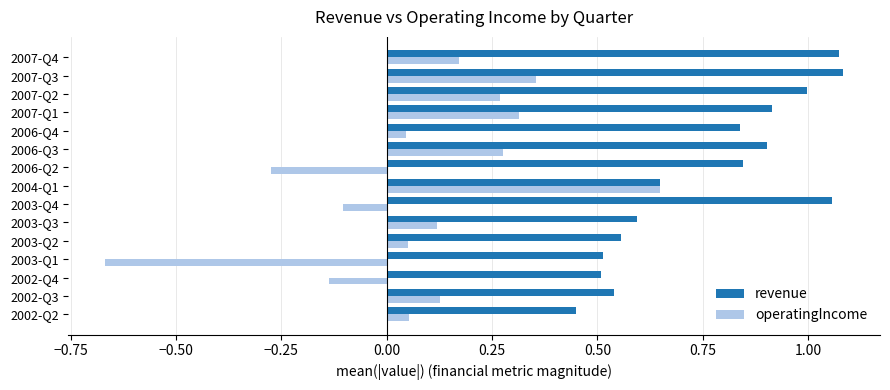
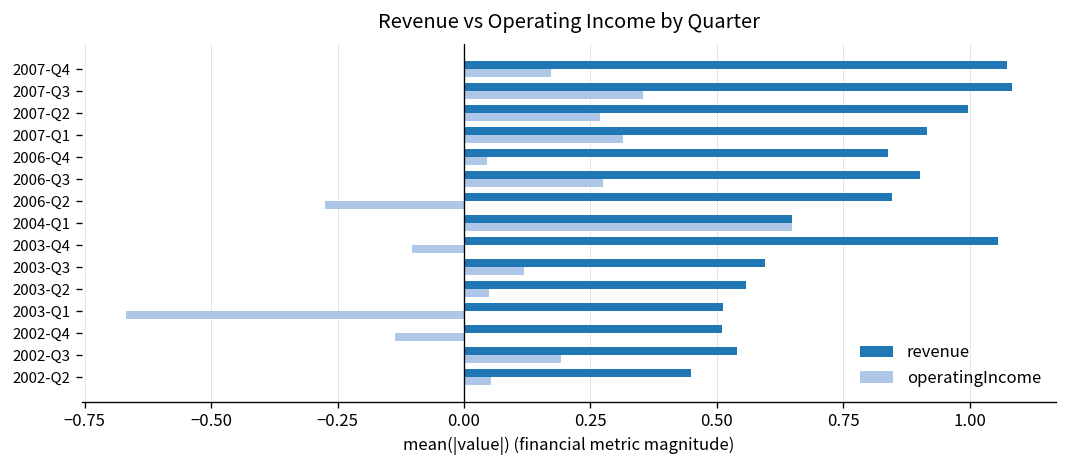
  {
    "revenue": {
      "2007-Q4": 1.07,
      "2007-Q3": 1.08,
      "2007-Q2": 1.00,
      "2007-Q1": 0.92,
      "2006-Q4": 0.84,
      "2006-Q3": 0.90,
      "2006-Q2": 0.85,
      "2004-Q1": 0.65,
      "2003-Q4": 1.06,
      "2003-Q3": 0.59,
      "2003-Q2": 0.56,
      "2003-Q1": 0.51,
      "2002-Q4": 0.51,
      "2002-Q3": 0.54,
      "2002-Q2": 0.45
    },
    "operatingIncome": {
      "2007-Q4": 0.17,
      "2007-Q3": 0.35,
      "2007-Q2": 0.27,
      "2007-Q1": 0.31,
      "2006-Q4": 0.05,
      "2006-Q3": 0.27,
      "2006-Q2": -0.27,
      "2004-Q1": 0.65,
      "2003-Q4": -0.10,
      "2003-Q3": 0.12,
      "2003-Q2": 0.05,
      "2003-Q1": -0.67,
      "2002-Q4": -0.14,
-     "2002-Q3": 0.13,
+     "2002-Q3": 0.19,
      "2002-Q2": 0.05
    }
  }
